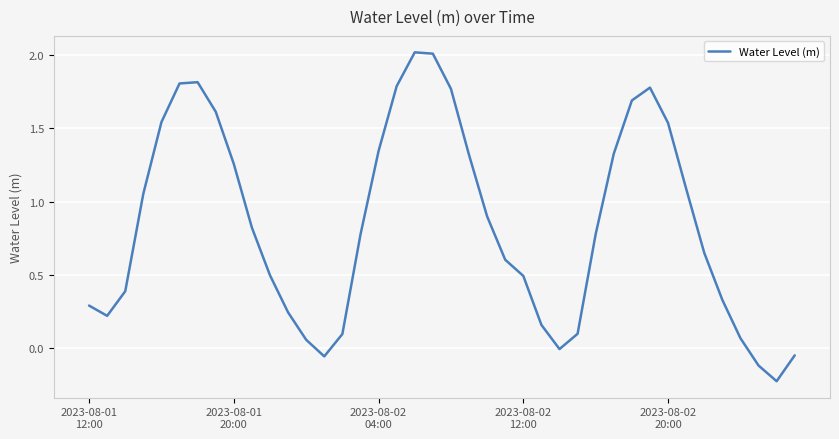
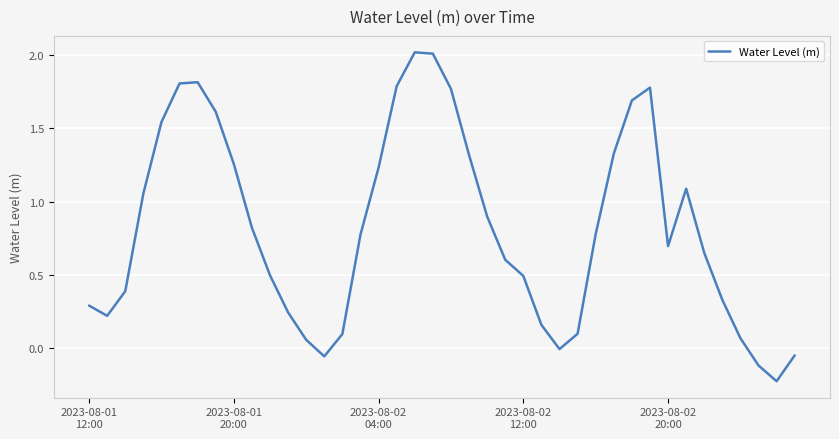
  {
    "2023-08-01 12:00": 0.29,
    "2023-08-01 20:00": 1.26,
-   "2023-08-02 04:00": 1.35,
+   "2023-08-02 04:00": 1.23,
    "2023-08-02 12:00": 0.49,
-   "2023-08-02 20:00": 1.54
+   "2023-08-02 20:00": 0.70
  }
